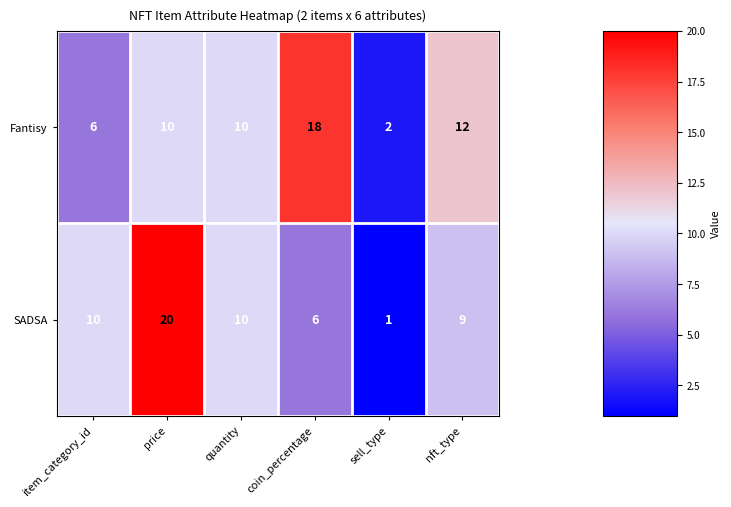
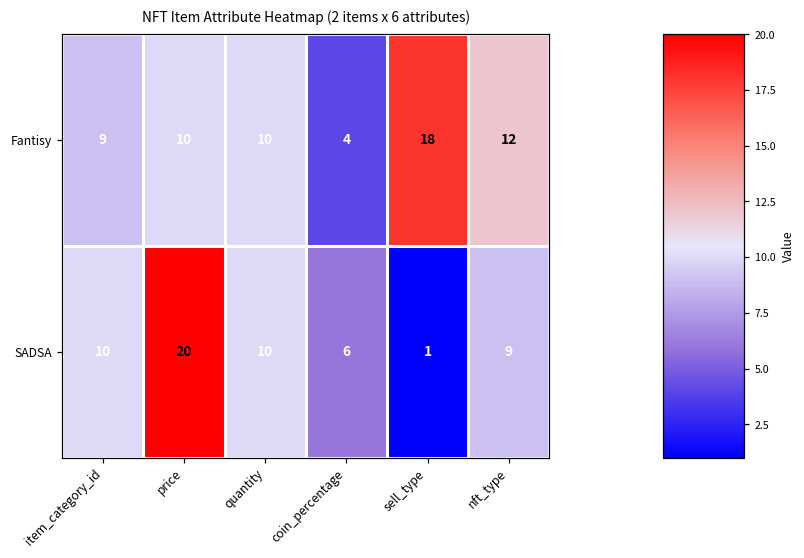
  {
    "Fantisy": {
-     "item_category_id": 6,
-     "coin_percentage": 18,
-     "sell_type": 2,
+     "item_category_id": 9,
+     "coin_percentage": 4,
+     "sell_type": 18,
      "nft_type": 12
    },
    "SADSA": {
      "price": 20,
      "coin_percentage": 6,
      "sell_type": 1,
      "nft_type": 9
    }
  }
